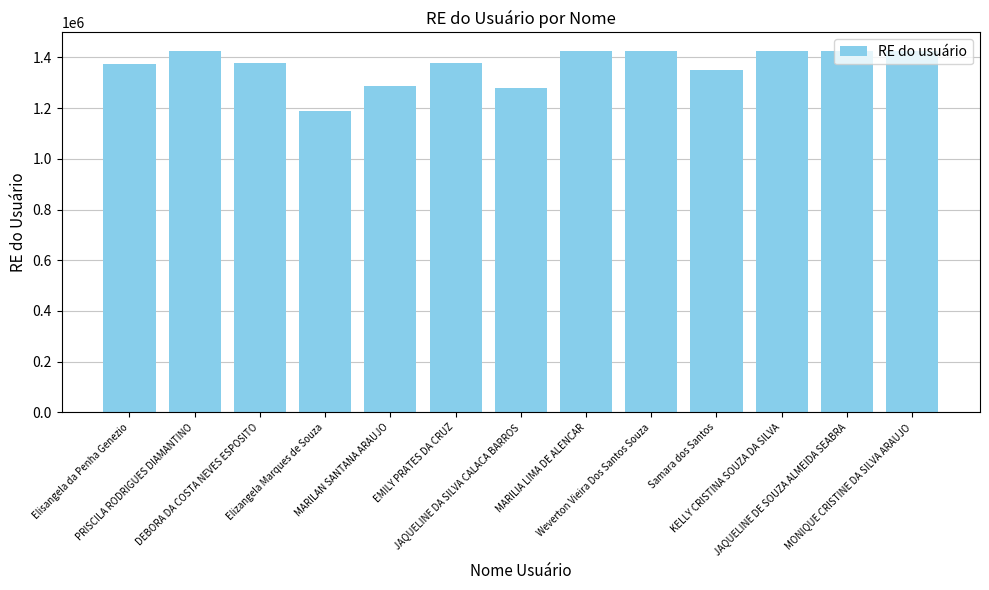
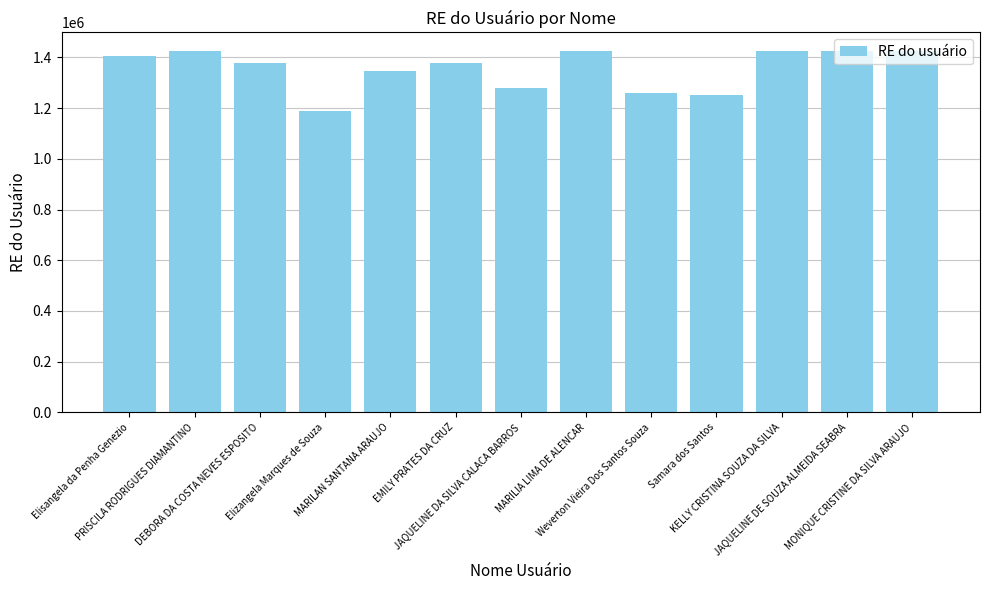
  {
-   "Elisangela da Penha Genezio": 1380000,
+   "Elisangela da Penha Genezio": 1410000,
    "PRISCILA RODRIGUES DIAMANTINO": 1420000,
    "DEBORA DA COSTA NEVES ESPOSITO": 1380000,
    "Elizangela Marques de Souza": 1190000,
-   "MARILAN SANTANA ARAUJO": 1290000,
+   "MARILAN SANTANA ARAUJO": 1350000,
    "EMILY PRATES DA CRUZ": 1380000,
    "JAQUELINE DA SILVA CALACA BARROS": 1280000,
    "MARILIA LIMA DE ALENCAR": 1430000,
-   "Weverton Vieira Dos Santos Souza": 1420000,
-   "Samara dos Santos": 1350000,
+   "Weverton Vieira Dos Santos Souza": 1260000,
+   "Samara dos Santos": 1250000,
    "KELLY CRISTINA SOUZA DA SILVA": 1430000
  }
